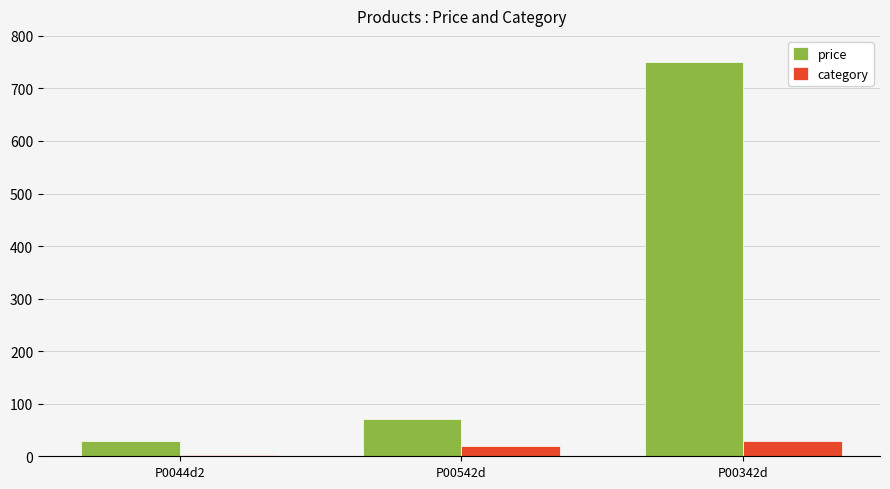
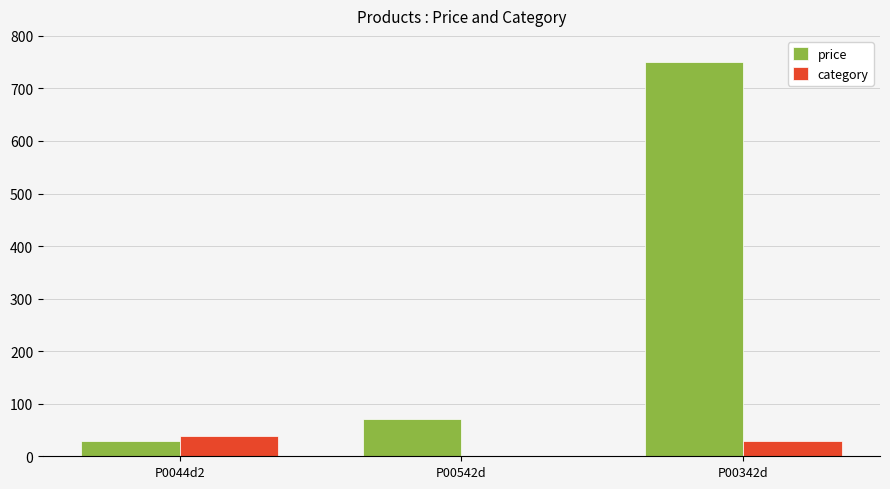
  {
    "price": {
      "P0044d2": 30,
      "P00542d": 70,
      "P00342d": 750
    },
    "category": {
-     "P0044d2": 0,
-     "P00542d": 20,
+     "P0044d2": 40,
+     "P00542d": 0,
      "P00342d": 30
    }
  }
